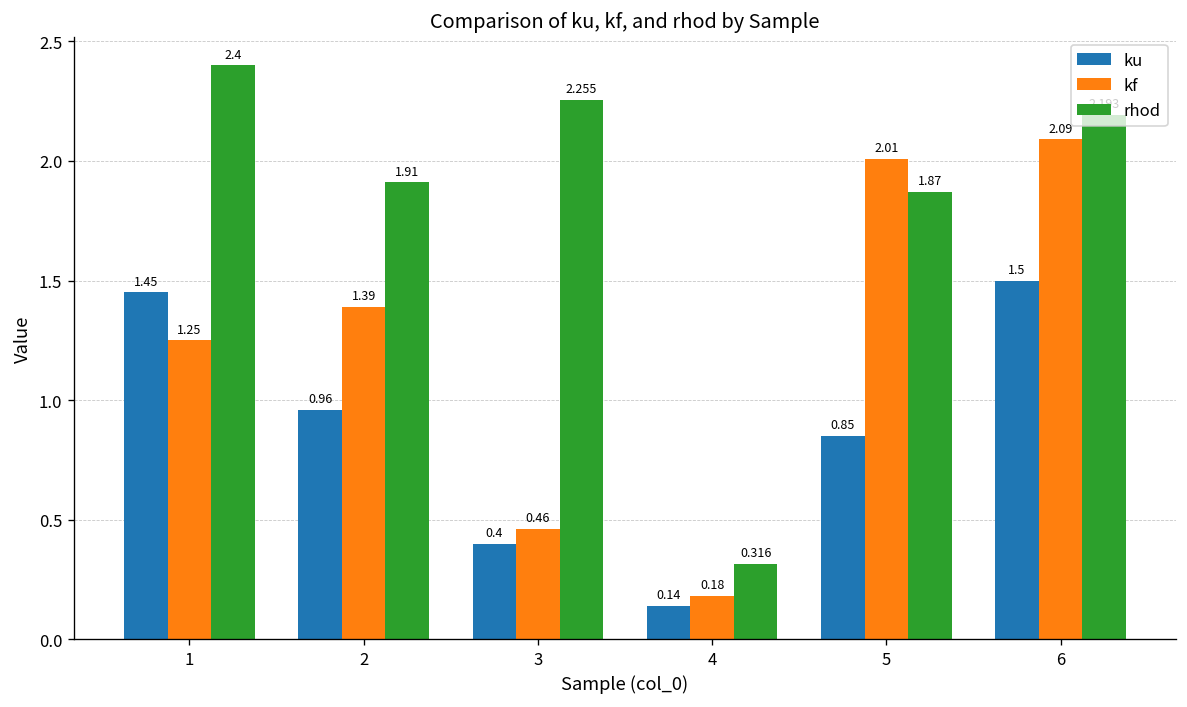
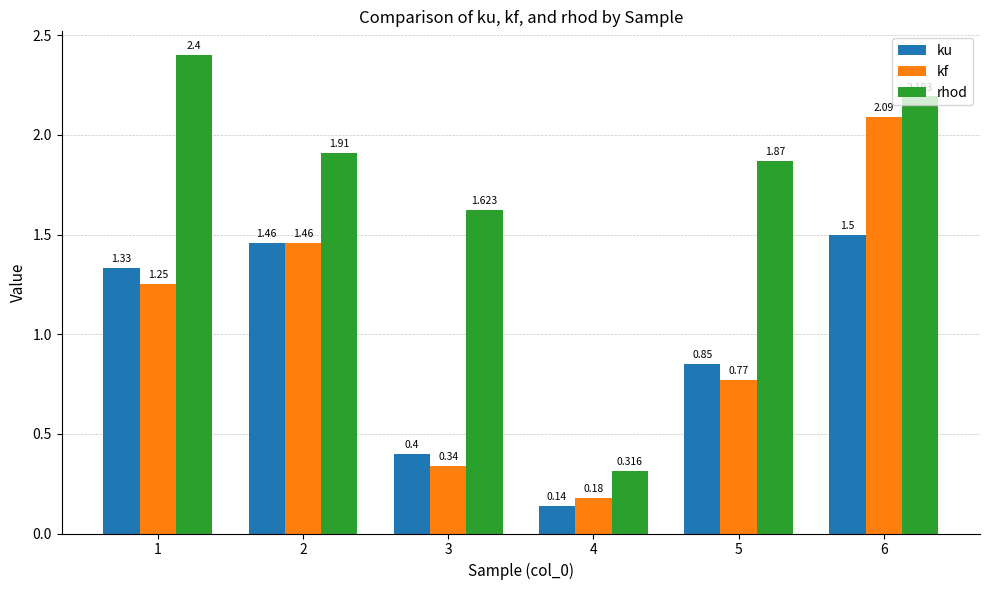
  {
    "ku": {
-     "1": 1.45,
-     "2": 0.96,
+     "1": 1.33,
+     "2": 1.46,
      "3": 0.4,
      "4": 0.14,
      "5": 0.85,
      "6": 1.5
    },
    "kf": {
      "1": 1.25,
-     "2": 1.39,
-     "3": 0.46,
+     "2": 1.46,
+     "3": 0.34,
      "4": 0.18,
-     "5": 2.01
+     "5": 0.77
    },
    "rhod": {
      "1": 2.4,
      "2": 1.91,
-     "3": 2.255,
+     "3": 1.623,
      "4": 0.316,
      "5": 1.87
    }
  }
